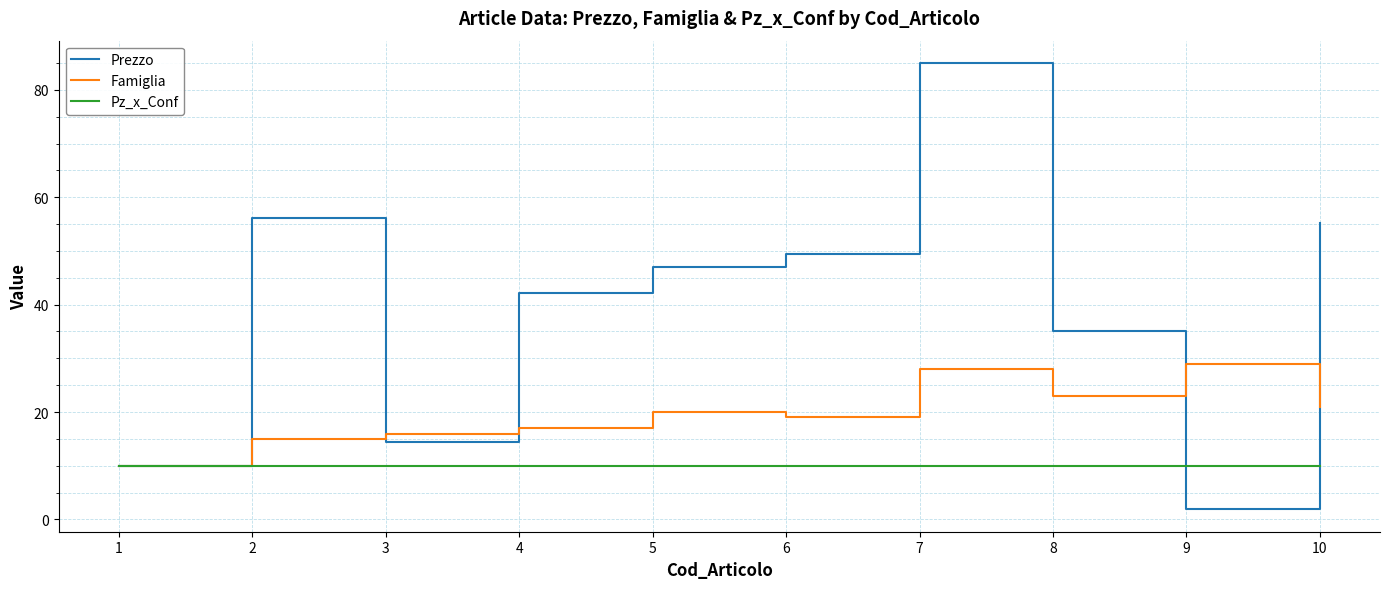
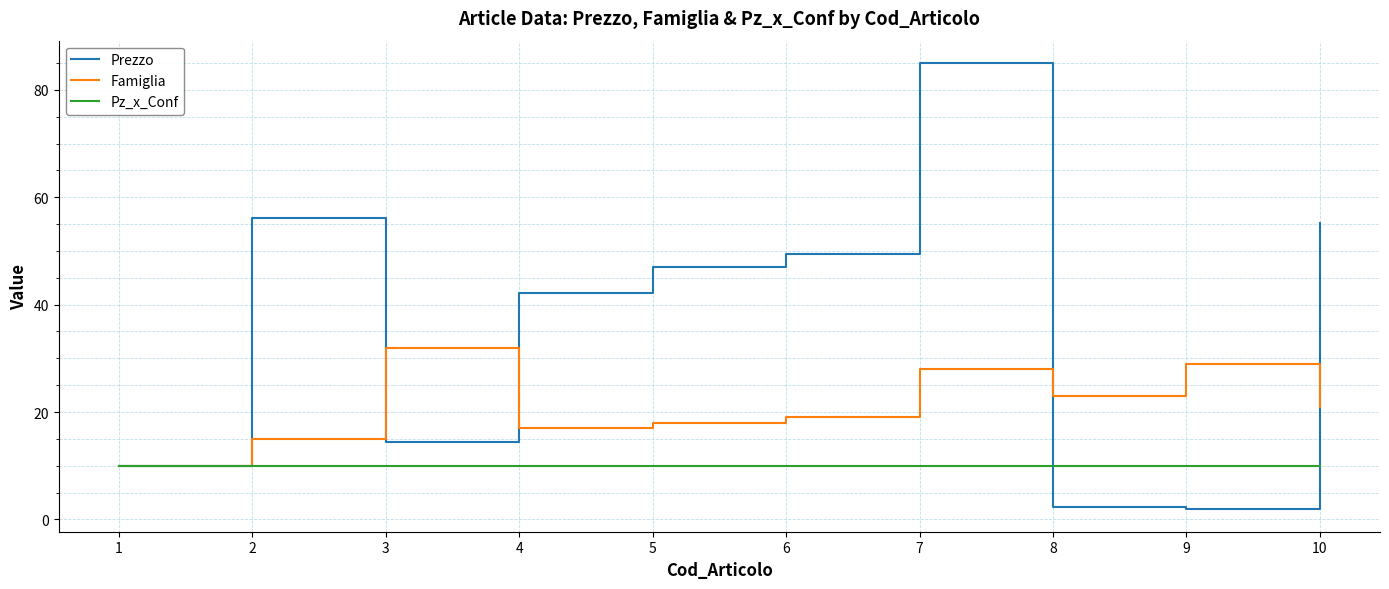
  {
    "Prezzo": {
      "2": 56,
      "3": 15,
      "4": 42,
      "5": 47,
      "6": 50,
      "7": 85,
-     "8": 35,
+     "8": 2,
      "9": 2,
      "10": 55
    },
    "Famiglia": {
      "2": 15,
-     "3": 16,
+     "3": 32,
      "4": 17,
-     "5": 20,
+     "5": 18,
      "6": 19,
      "7": 28,
      "8": 23,
      "9": 29,
      "10": 21
    },
    "Pz_x_Conf": {
      "2": 10,
      "3": 10,
      "4": 10,
      "5": 10,
      "6": 10,
      "7": 10,
      "8": 10,
      "9": 10,
      "10": 10
    }
  }
